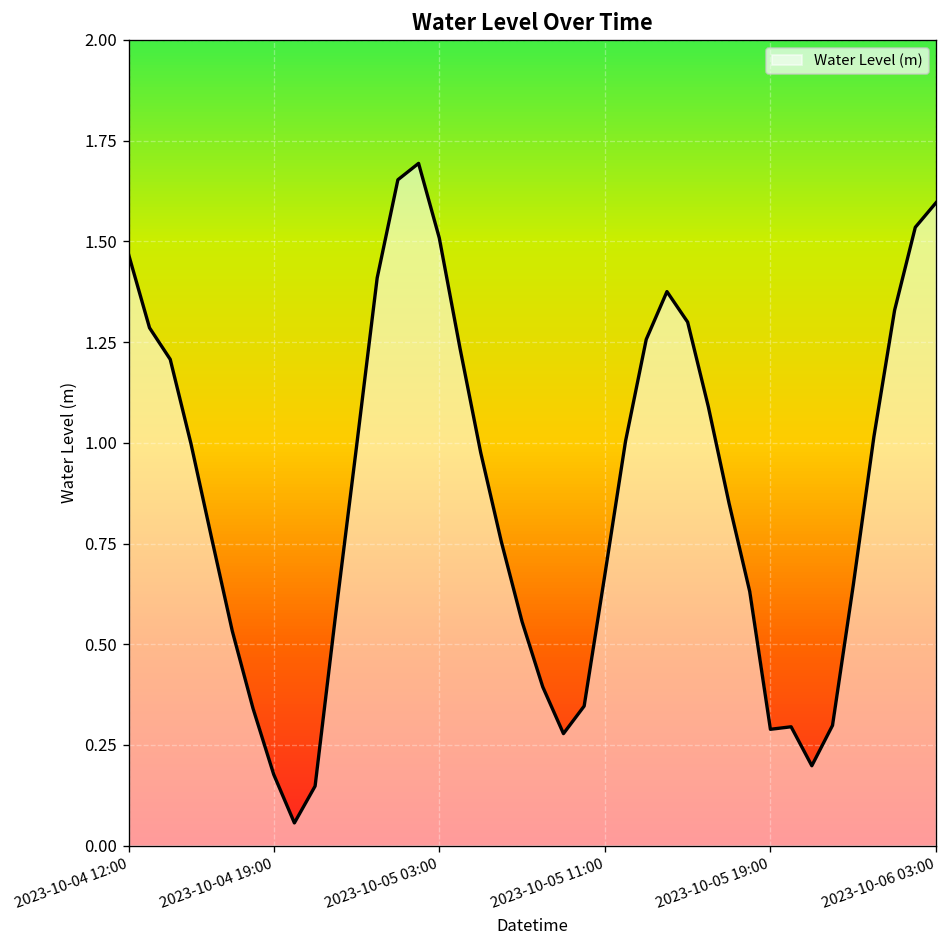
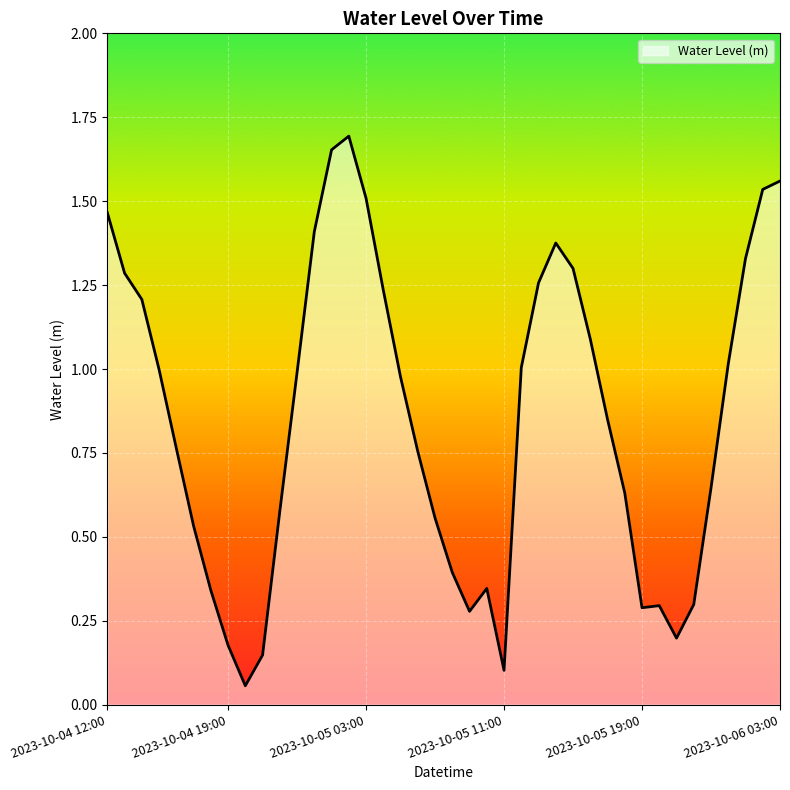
  {
    "2023-10-04 12:00": 1.47,
    "2023-10-04 19:00": 0.18,
    "2023-10-05 03:00": 1.51,
-   "2023-10-05 11:00": 0.67,
+   "2023-10-05 11:00": 0.10,
    "2023-10-05 19:00": 0.29,
-   "2023-10-06 03:00": 1.60
+   "2023-10-06 03:00": 1.56
  }
